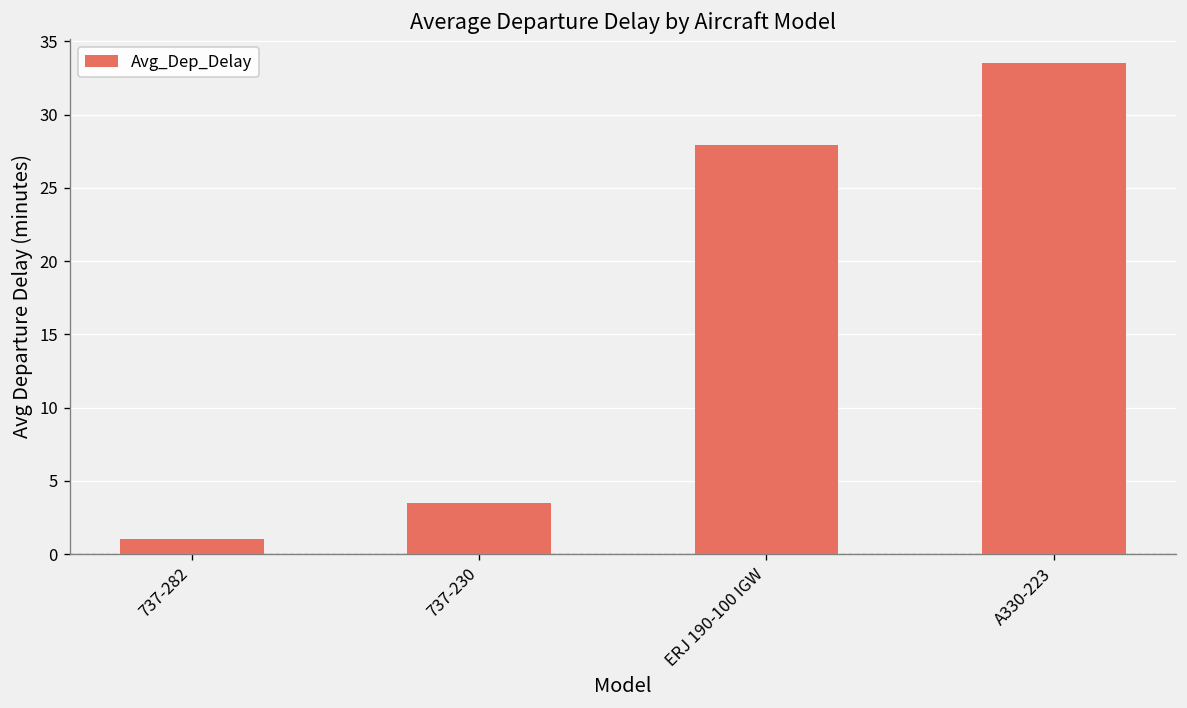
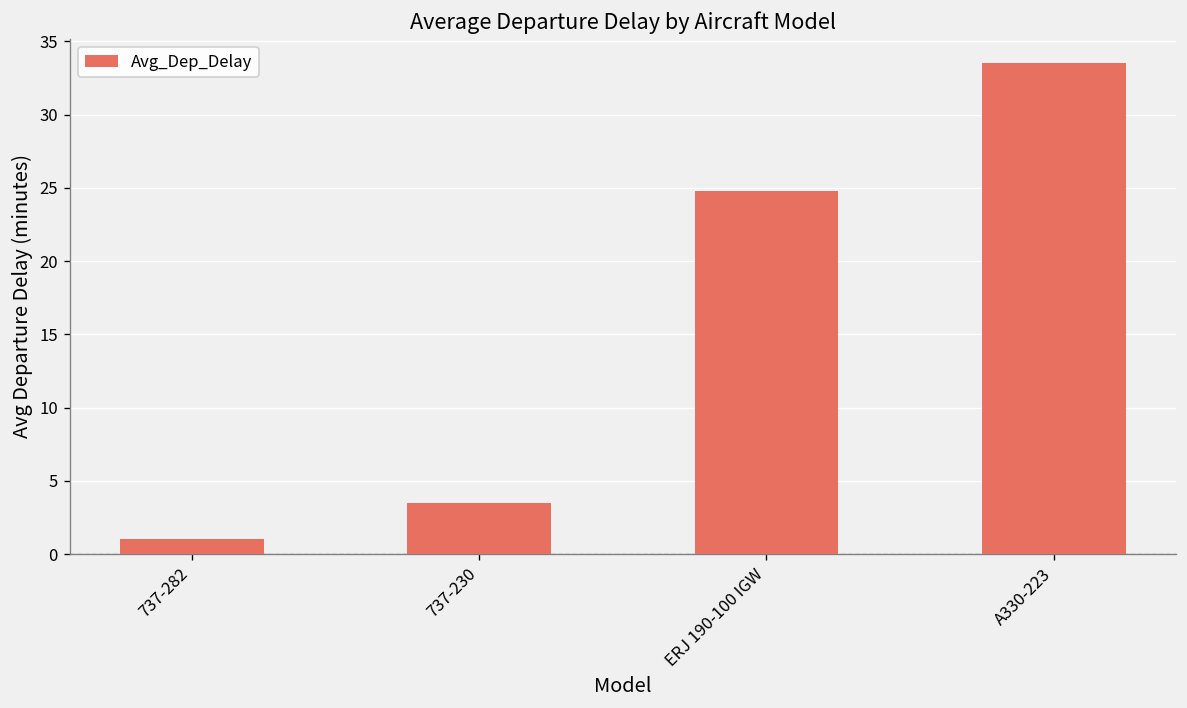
  {
    "737-282": 1.0,
    "737-230": 3.5,
-   "ERJ 190-100 IGW": 27.9,
+   "ERJ 190-100 IGW": 24.8,
    "A330-223": 33.5
  }
